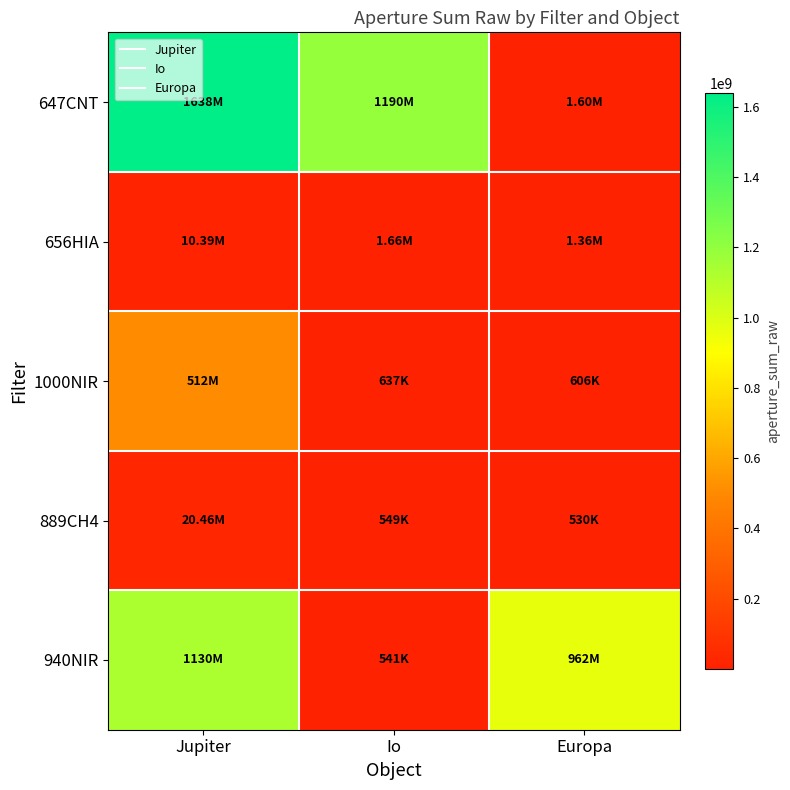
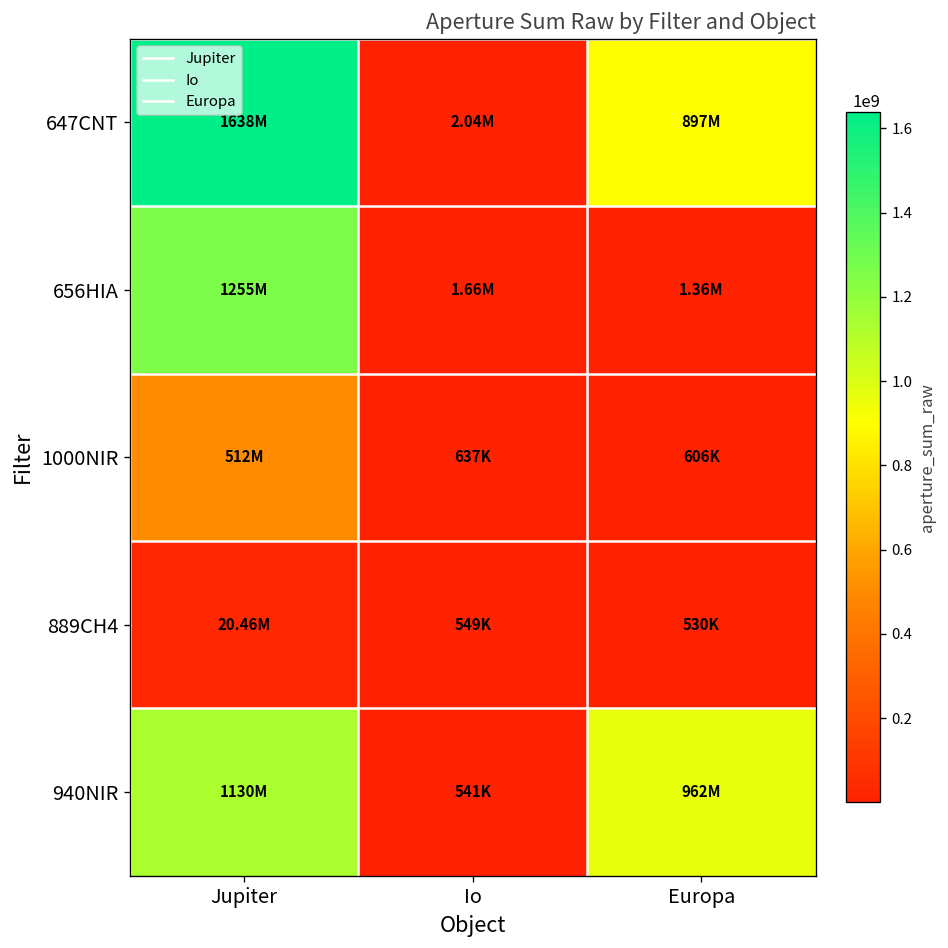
  {
    "647CNT": {
-     "Io": "1190M",
-     "Europa": "1.60M"
+     "Io": "2.04M",
+     "Europa": "897M"
    },
    "656HIA": {
-     "Jupiter": "10.39M",
+     "Jupiter": "1255M",
      "Io": "1.66M",
      "Europa": "1.36M"
    },
    "1000NIR": {
      "Jupiter": "512M",
      "Io": "637K",
      "Europa": "606K"
    },
    "889CH4": {
      "Jupiter": "20.46M",
      "Io": "549K",
      "Europa": "530K"
    },
    "940NIR": {
      "Jupiter": "1130M",
      "Io": "541K",
      "Europa": "962M"
    }
  }
